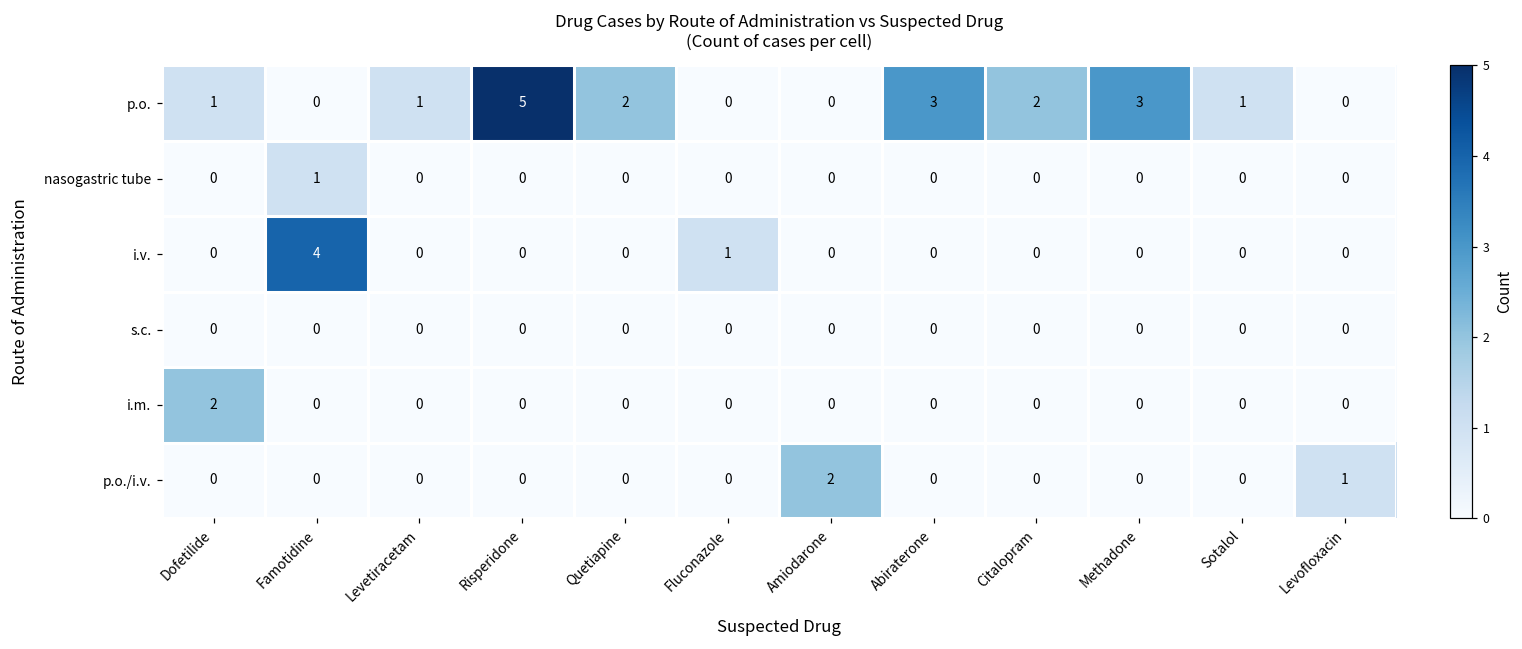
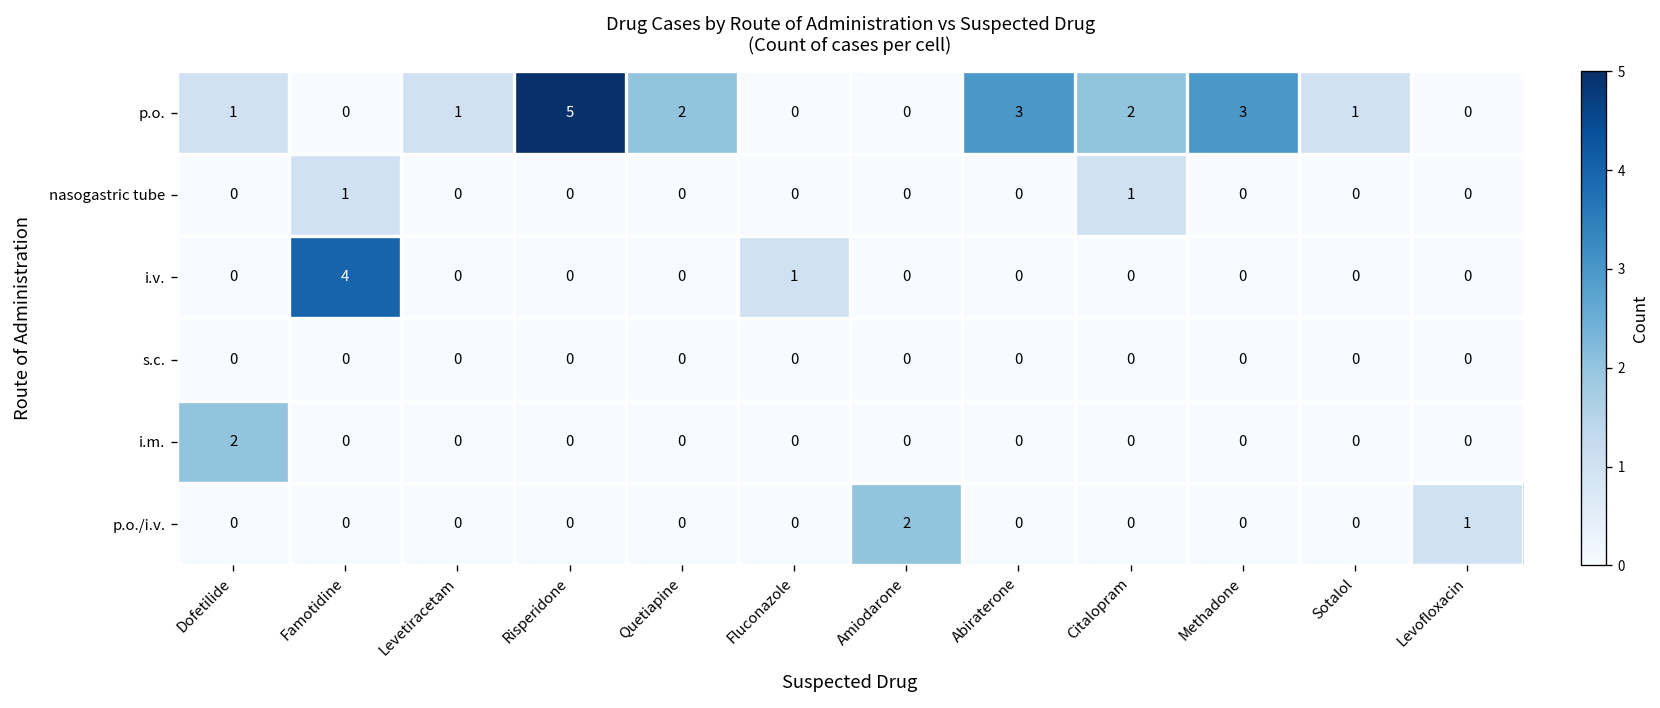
  {
    "p.o.": {
      "Dofetilide": 1,
      "Famotidine": 0,
      "Levetiracetam": 1,
      "Risperidone": 5,
      "Quetiapine": 2,
      "Fluconazole": 0,
      "Amiodarone": 0,
      "Abiraterone": 3,
      "Citalopram": 2,
      "Methadone": 3,
      "Sotalol": 1,
      "Levofloxacin": 0
    },
    "nasogastric tube": {
      "Dofetilide": 0,
      "Famotidine": 1,
      "Levetiracetam": 0,
      "Risperidone": 0,
      "Quetiapine": 0,
      "Fluconazole": 0,
      "Amiodarone": 0,
      "Abiraterone": 0,
-     "Citalopram": 0,
+     "Citalopram": 1,
      "Methadone": 0,
      "Sotalol": 0,
      "Levofloxacin": 0
    },
    "i.v.": {
      "Dofetilide": 0,
      "Famotidine": 4,
      "Levetiracetam": 0,
      "Risperidone": 0,
      "Quetiapine": 0,
      "Fluconazole": 1,
      "Amiodarone": 0,
      "Abiraterone": 0,
      "Citalopram": 0,
      "Methadone": 0,
      "Sotalol": 0,
      "Levofloxacin": 0
    },
    "s.c.": {
      "Dofetilide": 0,
      "Famotidine": 0,
      "Levetiracetam": 0,
      "Risperidone": 0,
      "Quetiapine": 0,
      "Fluconazole": 0,
      "Amiodarone": 0,
      "Abiraterone": 0,
      "Citalopram": 0,
      "Methadone": 0,
      "Sotalol": 0,
      "Levofloxacin": 0
    },
    "i.m.": {
      "Dofetilide": 2,
      "Famotidine": 0,
      "Levetiracetam": 0,
      "Risperidone": 0,
      "Quetiapine": 0,
      "Fluconazole": 0,
      "Amiodarone": 0,
      "Abiraterone": 0,
      "Citalopram": 0,
      "Methadone": 0,
      "Sotalol": 0,
      "Levofloxacin": 0
    },
    "p.o./i.v.": {
      "Dofetilide": 0,
      "Famotidine": 0,
      "Levetiracetam": 0,
      "Risperidone": 0,
      "Quetiapine": 0,
      "Fluconazole": 0,
      "Amiodarone": 2,
      "Abiraterone": 0,
      "Citalopram": 0,
      "Methadone": 0,
      "Sotalol": 0,
      "Levofloxacin": 1
    }
  }
